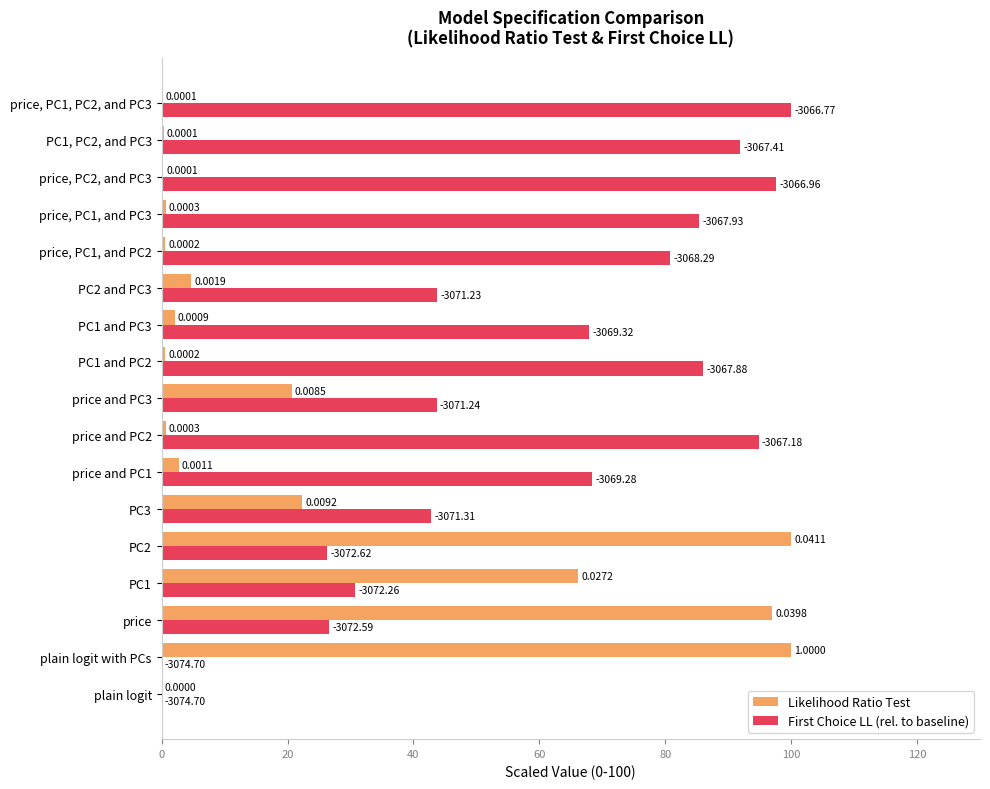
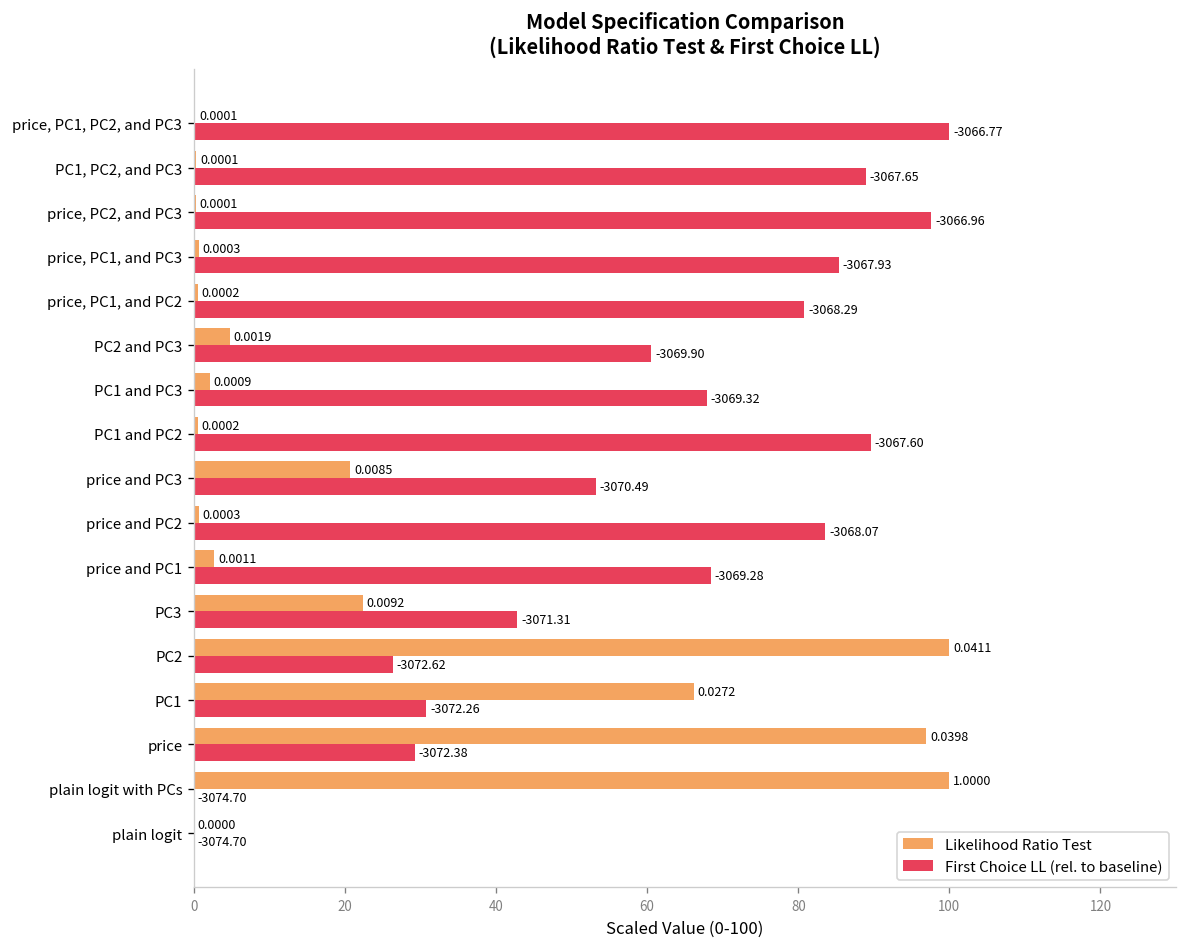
  {
    "Likelihood Ratio Test": {
      "plain logit": 0.0000
    },
    "First Choice LL (rel. to baseline)": {
-     "PC1, PC2, and PC3": -3067.41,
-     "PC2 and PC3": -3071.23,
-     "PC1 and PC2": -3067.88,
-     "price and PC3": -3071.24,
-     "price and PC2": -3067.18,
-     "price": -3072.59
+     "PC1, PC2, and PC3": -3067.65,
+     "PC2 and PC3": -3069.90,
+     "PC1 and PC2": -3067.60,
+     "price and PC3": -3070.49,
+     "price and PC2": -3068.07,
+     "price": -3072.38
    }
  }
